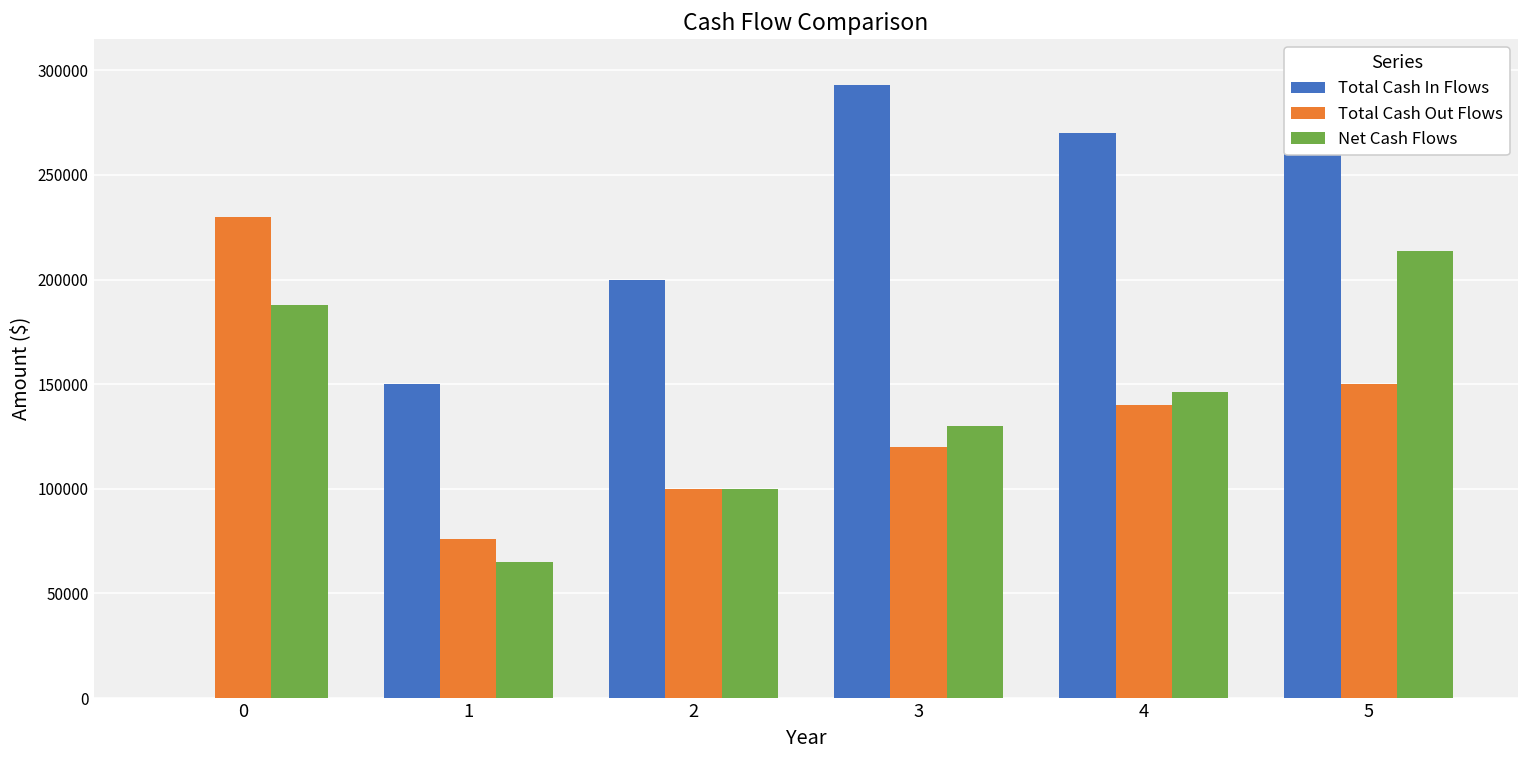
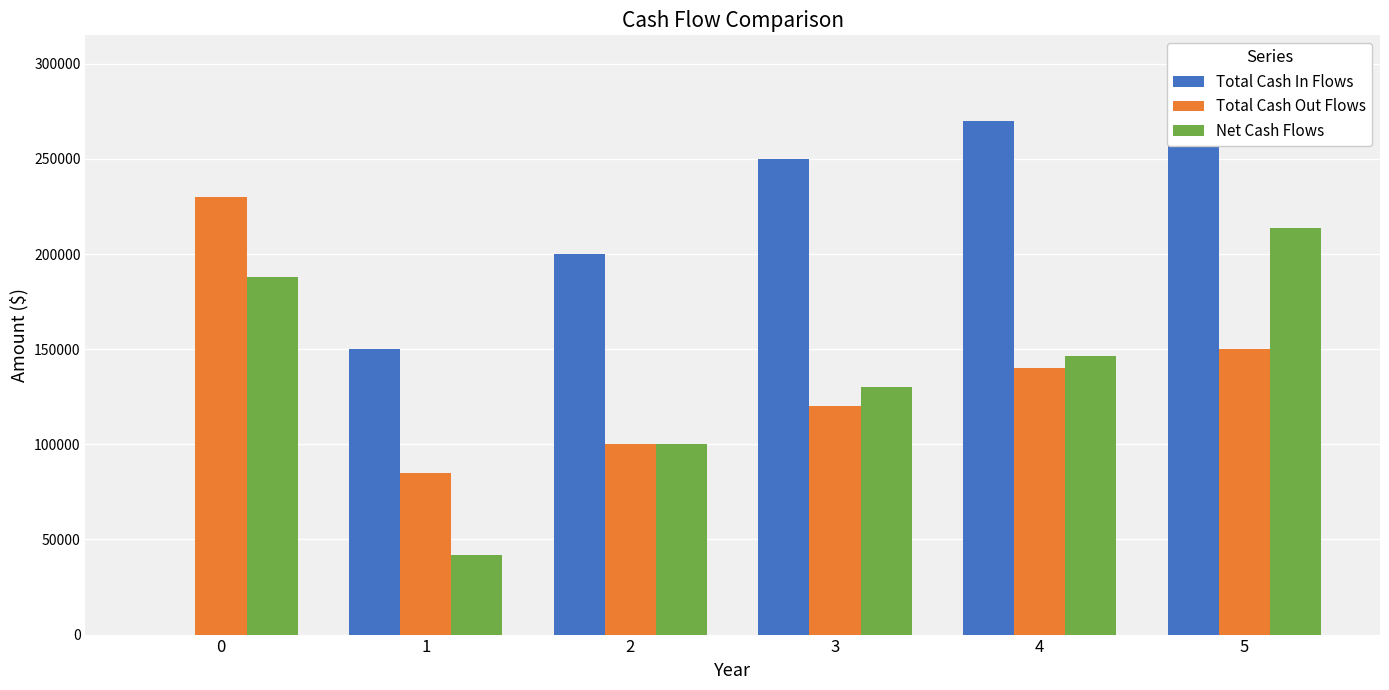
  {
    "Total Cash In Flows": {
      "0": 0,
      "1": 150000,
      "2": 200000,
-     "3": 293000,
+     "3": 250000,
      "4": 270000
    },
    "Total Cash Out Flows": {
      "0": 230000,
-     "1": 76000,
+     "1": 85000,
      "2": 100000,
      "3": 120000,
      "4": 140000,
      "5": 150000
    },
    "Net Cash Flows": {
      "0": 188000,
-     "1": 65000,
+     "1": 42000,
      "2": 100000,
      "3": 130000,
      "4": 146000,
      "5": 214000
    }
  }
